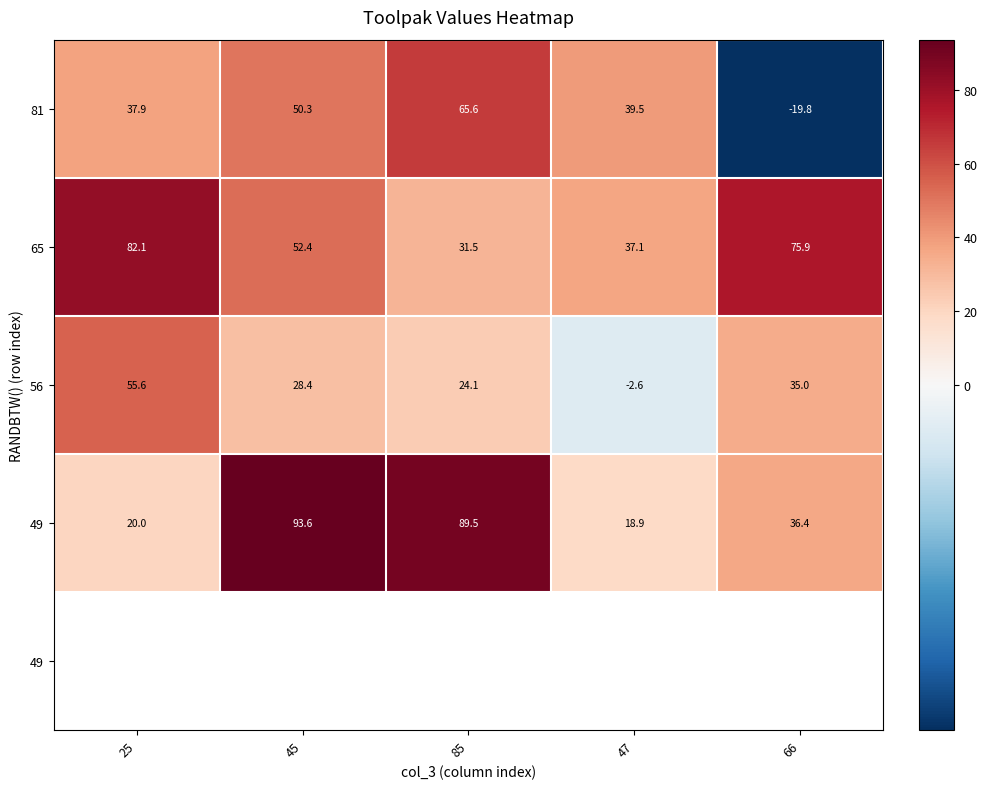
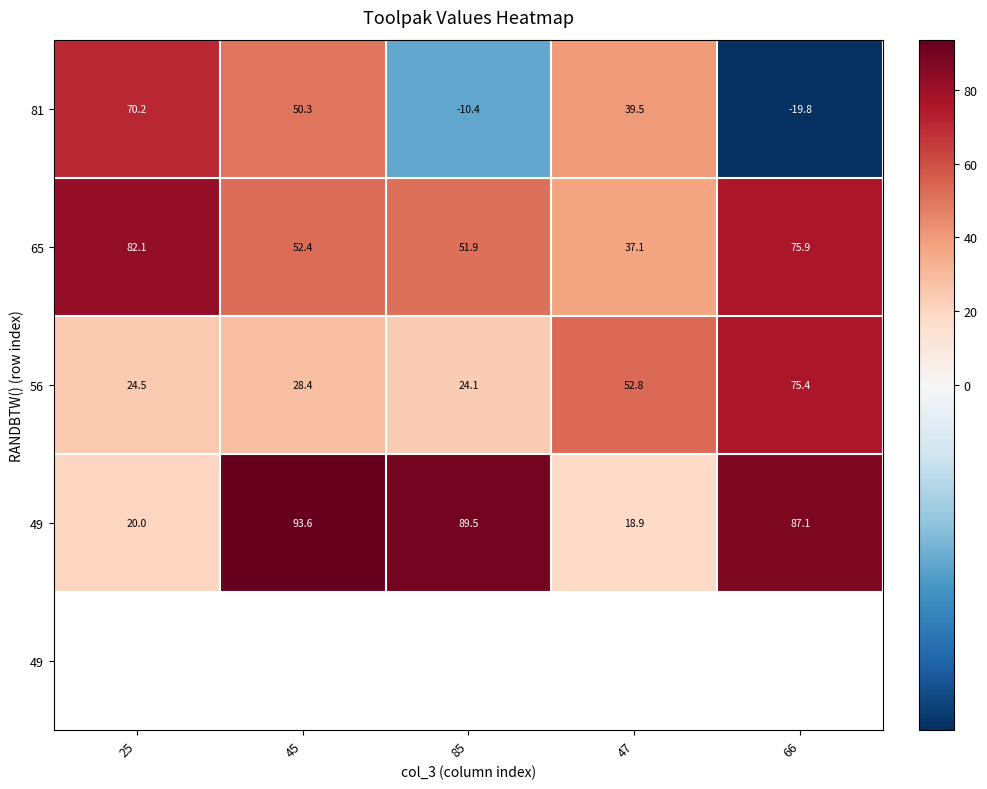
  {
    "81": {
-     "25": 37.9,
+     "25": 70.2,
      "45": 50.3,
-     "85": 65.6,
+     "85": -10.4,
      "47": 39.5,
      "66": -19.8
    },
    "65": {
      "25": 82.1,
      "45": 52.4,
-     "85": 31.5,
+     "85": 51.9,
      "47": 37.1,
      "66": 75.9
    },
    "56": {
-     "25": 55.6,
+     "25": 24.5,
      "45": 28.4,
      "85": 24.1,
-     "47": -2.6,
-     "66": 35.0
+     "47": 52.8,
+     "66": 75.4
    },
    "49": {
      "25": 20.0,
      "45": 93.6,
      "85": 89.5,
      "47": 18.9,
-     "66": 36.4
+     "66": 87.1
    }
  }
